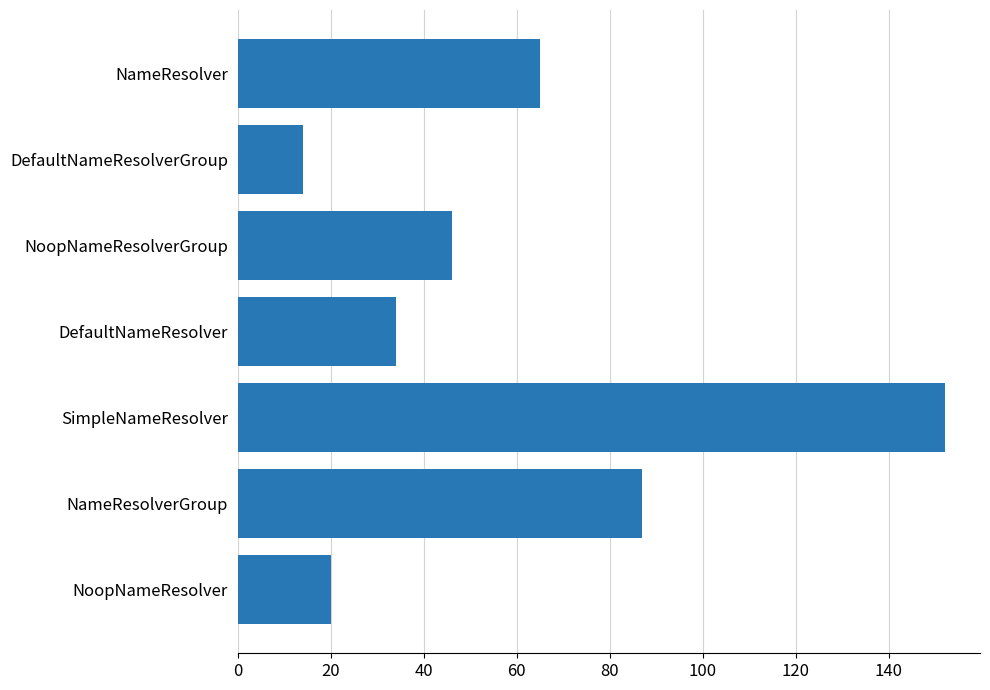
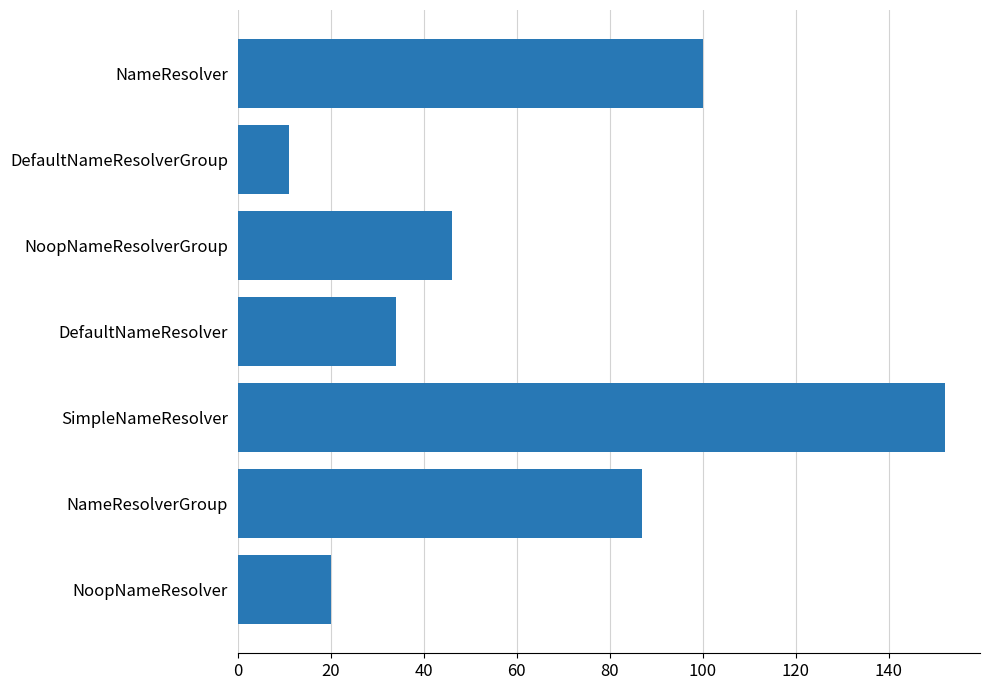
  {
-   "NameResolver": 65,
-   "DefaultNameResolverGroup": 14,
+   "NameResolver": 100,
+   "DefaultNameResolverGroup": 11,
    "NoopNameResolverGroup": 46,
    "DefaultNameResolver": 34,
    "SimpleNameResolver": 152,
    "NameResolverGroup": 87,
    "NoopNameResolver": 20
  }
